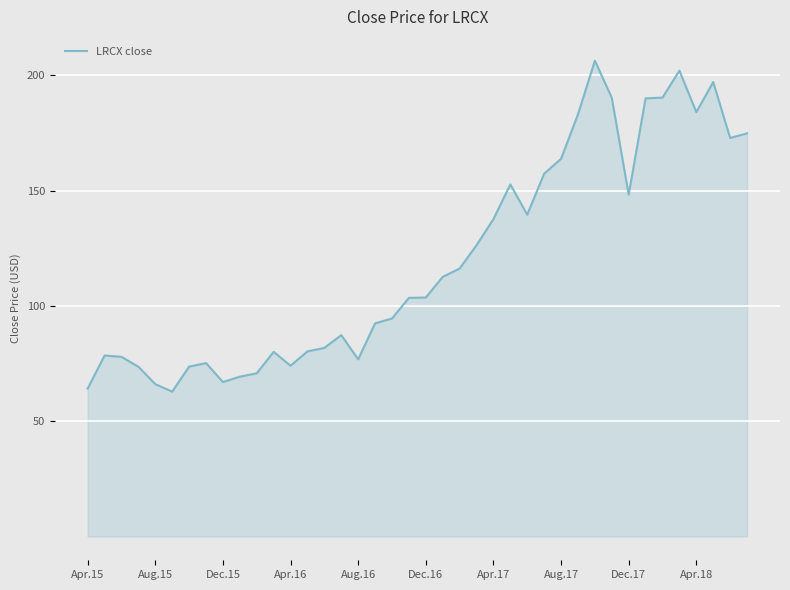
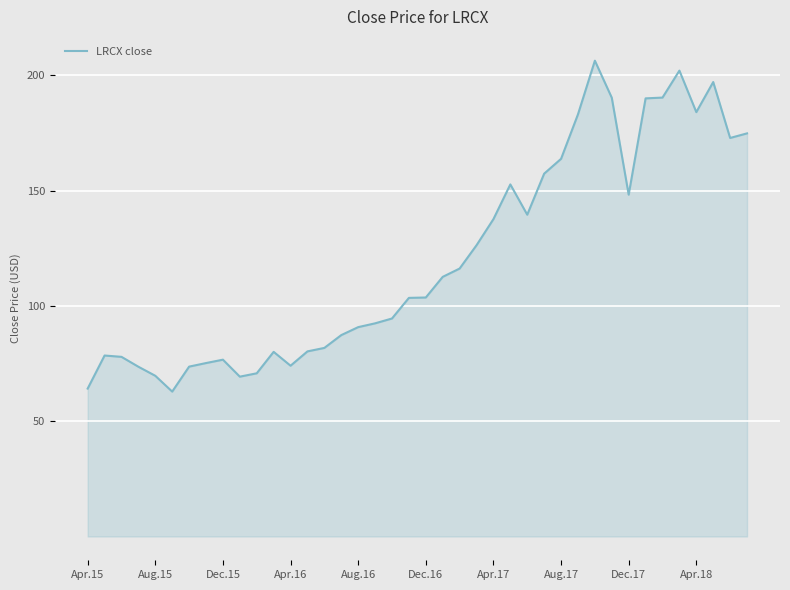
  {
    "Apr.15": 64,
-   "Aug.15": 66,
-   "Dec.15": 67,
+   "Aug.15": 70,
+   "Dec.15": 77,
    "Apr.16": 74,
-   "Aug.16": 77,
+   "Aug.16": 91,
    "Dec.16": 104,
    "Apr.17": 138,
    "Aug.17": 164,
    "Dec.17": 148,
    "Apr.18": 184
  }
